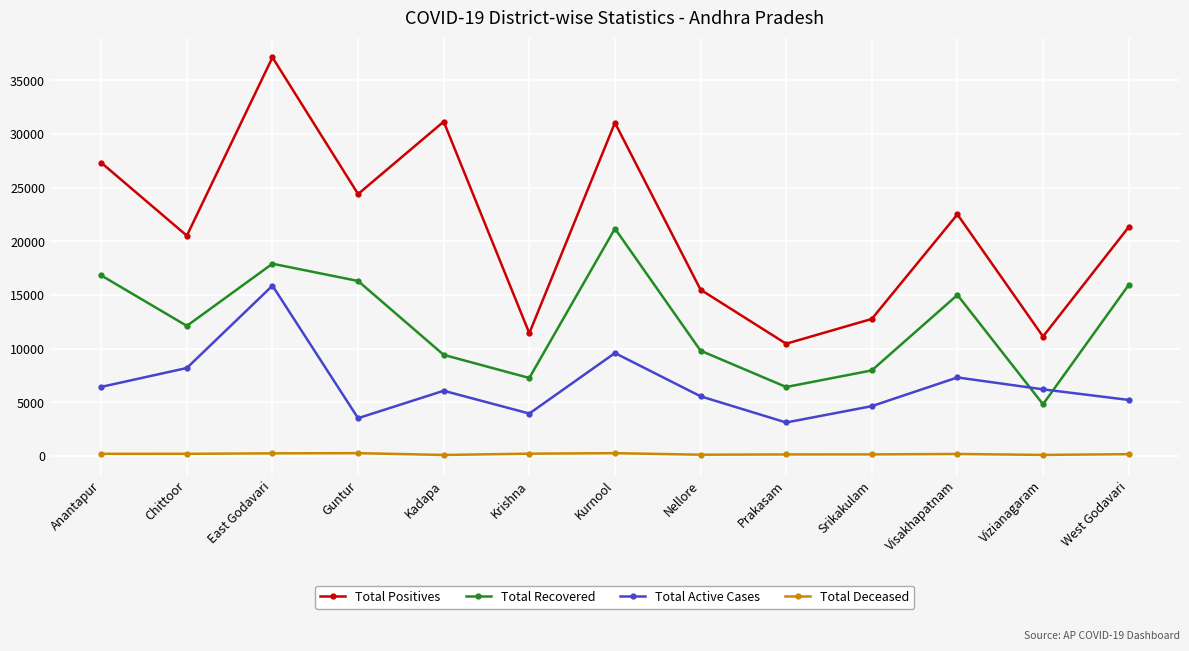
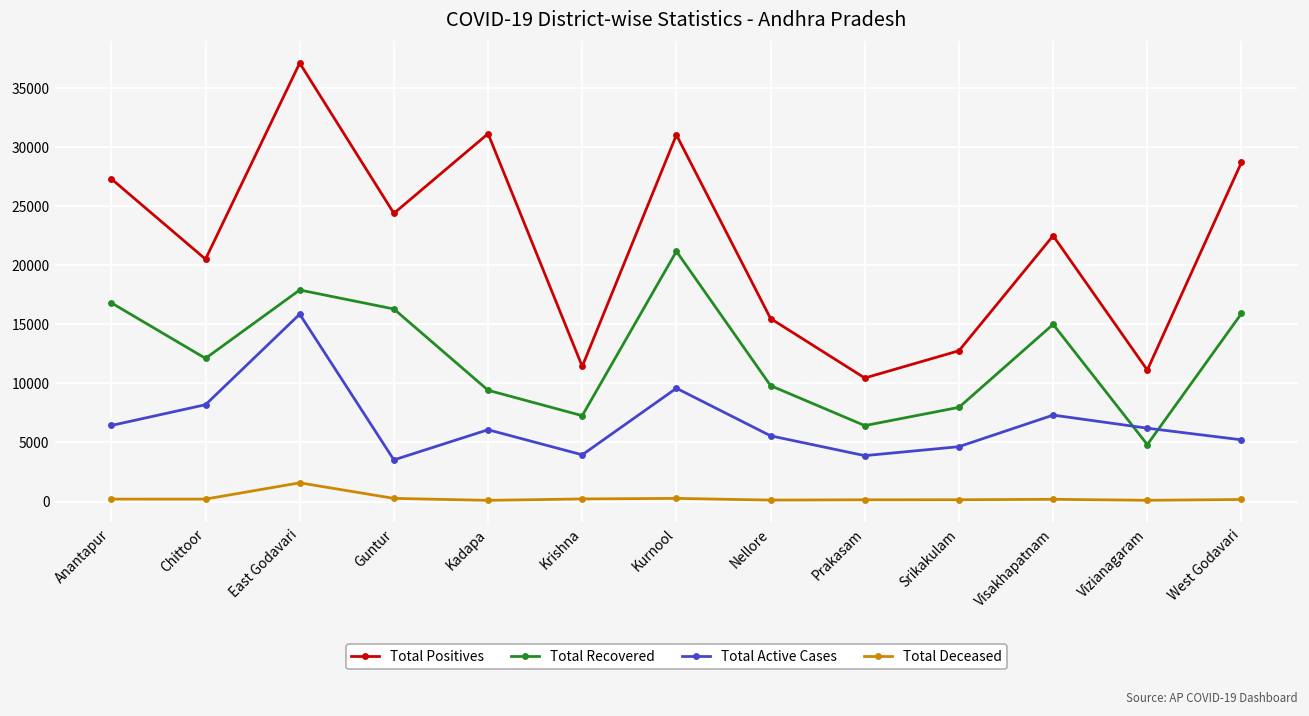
  {
    "Total Positives": {
      "Anantapur": 27300,
      "Chittoor": 20500,
      "East Godavari": 37100,
      "Guntur": 24400,
      "Kadapa": 31200,
      "Krishna": 11400,
      "Kurnool": 31100,
      "Nellore": 15500,
      "Prakasam": 10500,
      "Srikakulam": 12800,
      "Visakhapatnam": 22500,
      "Vizianagaram": 11100,
-     "West Godavari": 21300
+     "West Godavari": 28700
    },
    "Total Recovered": {
      "Anantapur": 16800,
      "Chittoor": 12100,
      "East Godavari": 17900,
      "Guntur": 16300,
      "Kadapa": 9400,
      "Krishna": 7300,
      "Kurnool": 21200,
      "Nellore": 9800,
      "Prakasam": 6400,
      "Srikakulam": 8000,
      "Visakhapatnam": 15000,
      "Vizianagaram": 4800,
      "West Godavari": 15900
    },
    "Total Active Cases": {
      "Anantapur": 6400,
      "Chittoor": 8200,
      "East Godavari": 15900,
      "Guntur": 3500,
      "Kadapa": 6100,
      "Krishna": 4000,
      "Kurnool": 9600,
      "Nellore": 5600,
-     "Prakasam": 3100,
+     "Prakasam": 3900,
      "Srikakulam": 4600,
      "Visakhapatnam": 7300,
      "Vizianagaram": 6200,
      "West Godavari": 5200
    },
    "Total Deceased": {
      "Anantapur": 200,
      "Chittoor": 200,
-     "East Godavari": 200,
+     "East Godavari": 1600,
      "Guntur": 300,
      "Kadapa": 100,
      "Krishna": 200,
      "Kurnool": 300,
      "Nellore": 100,
      "Prakasam": 100,
      "Srikakulam": 200,
      "Visakhapatnam": 200,
      "Vizianagaram": 100,
      "West Godavari": 200
    }
  }
